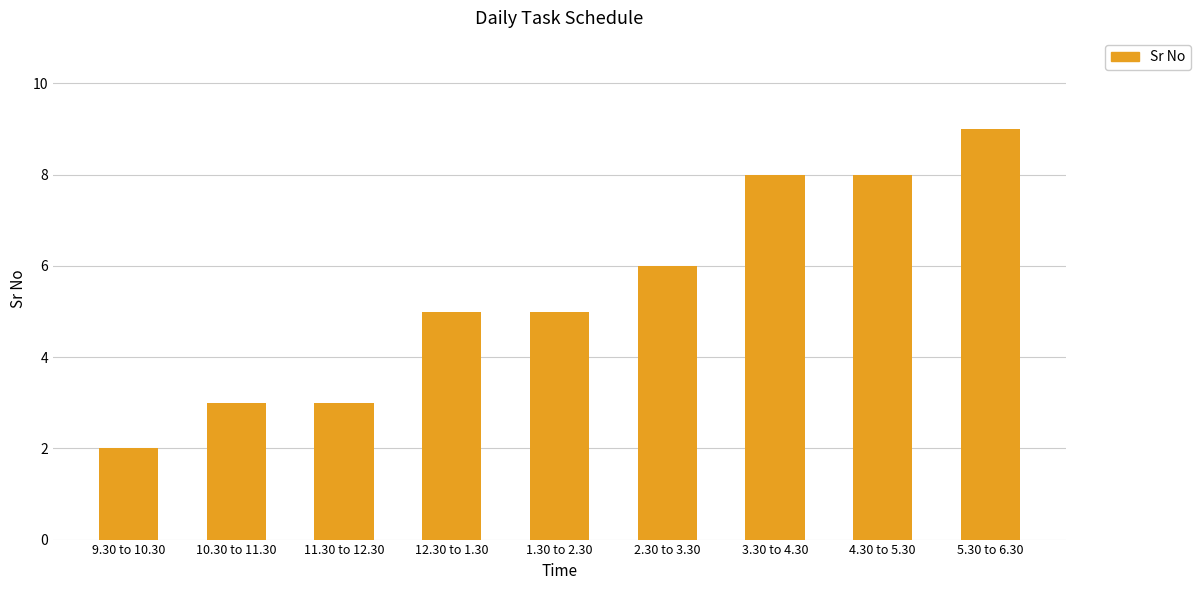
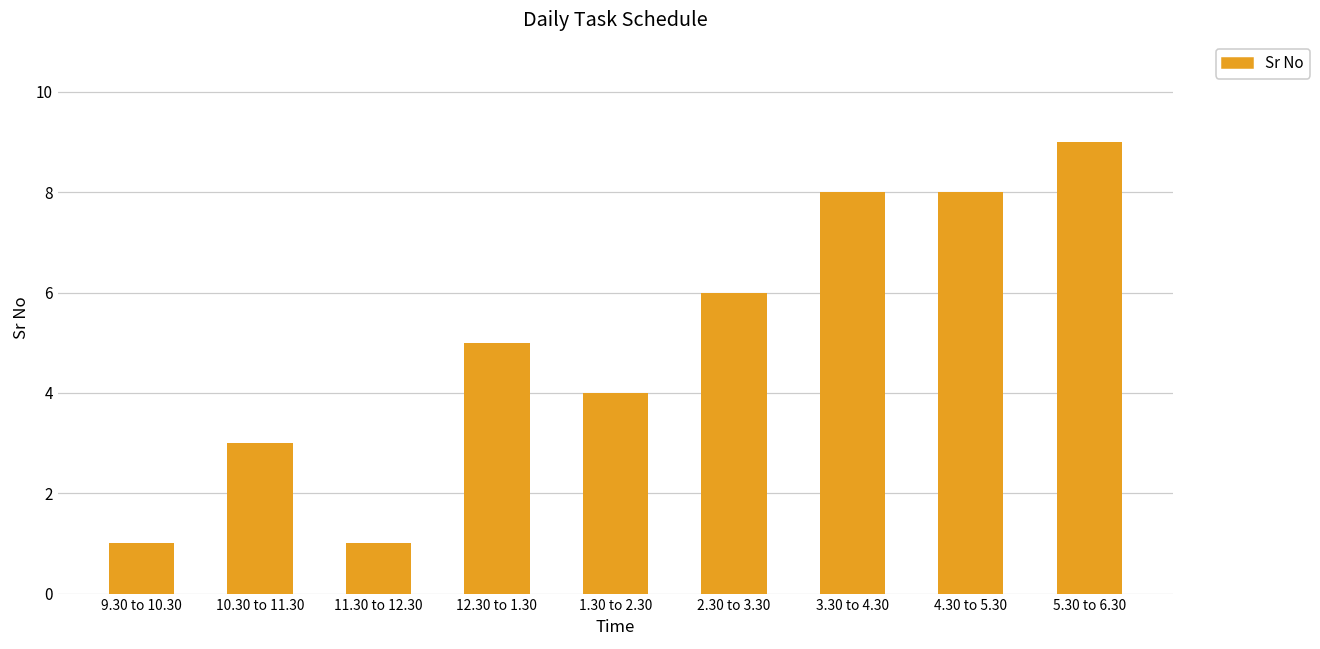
  {
-   "9.30 to 10.30": 2,
+   "9.30 to 10.30": 1,
    "10.30 to 11.30": 3,
-   "11.30 to 12.30": 3,
+   "11.30 to 12.30": 1,
    "12.30 to 1.30": 5,
-   "1.30 to 2.30": 5,
+   "1.30 to 2.30": 4,
    "2.30 to 3.30": 6,
    "3.30 to 4.30": 8,
    "4.30 to 5.30": 8,
    "5.30 to 6.30": 9
  }
